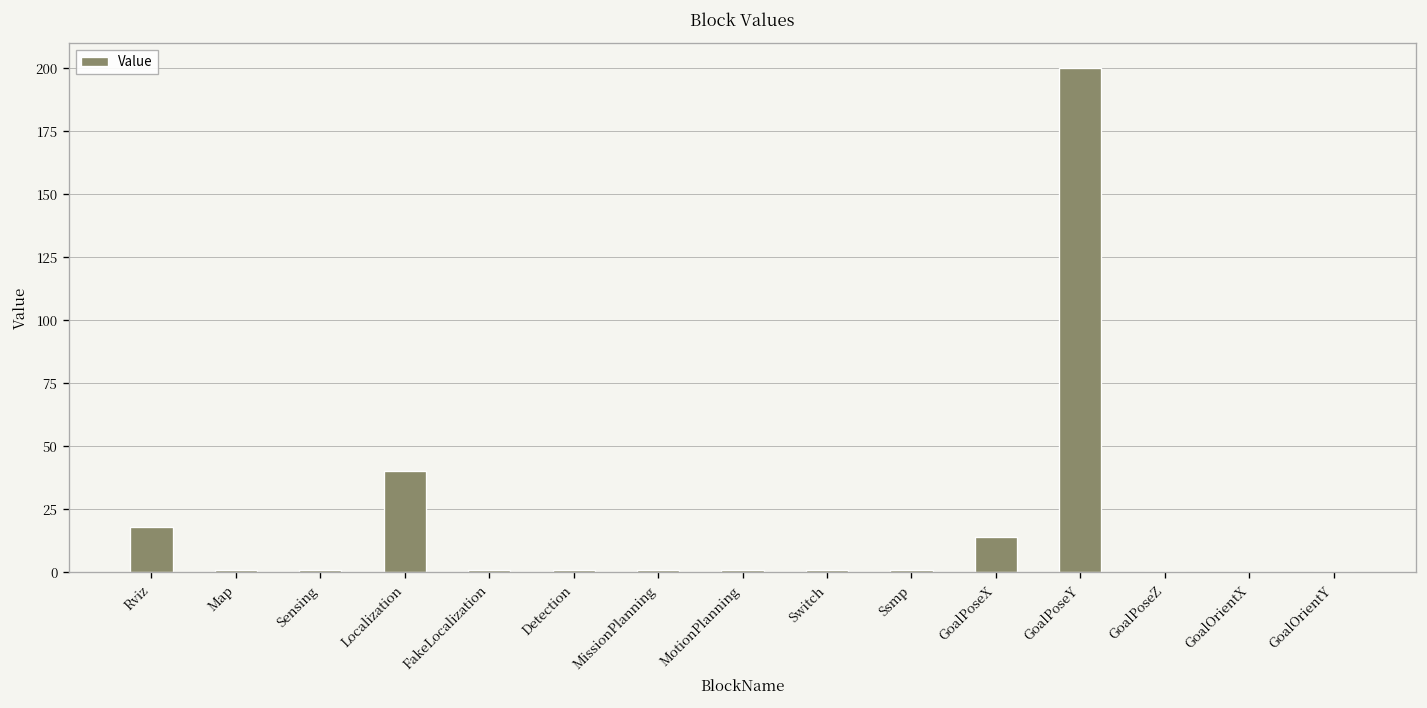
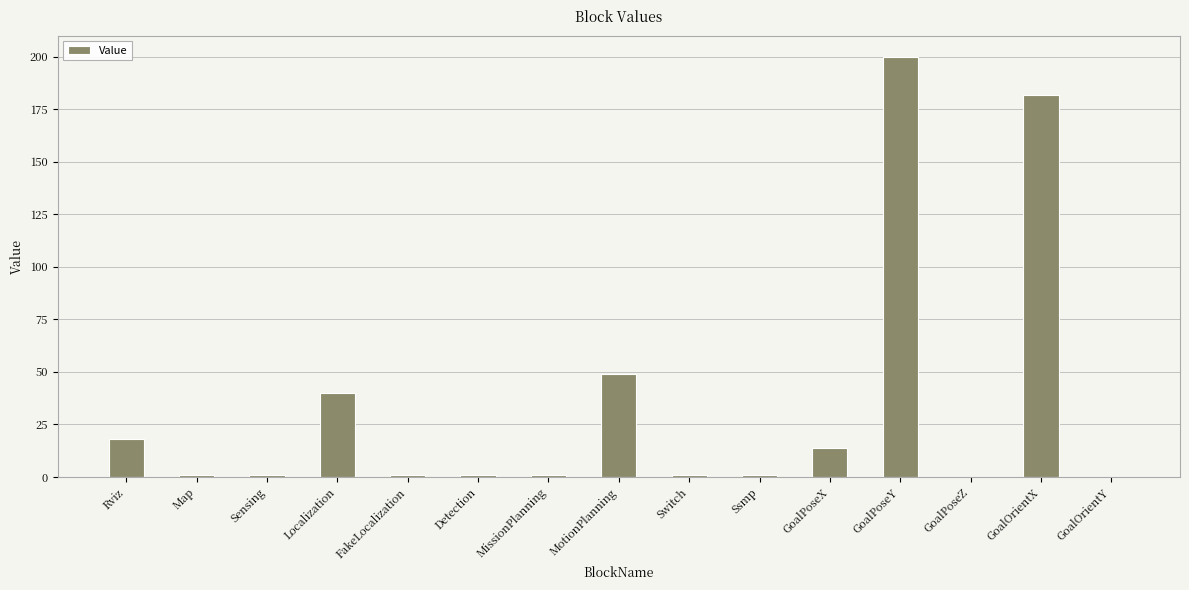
  {
    "Rviz": 18,
    "Localization": 40,
-   "MotionPlanning": 1,
+   "MotionPlanning": 49,
    "GoalPoseX": 14,
    "GoalPoseY": 200,
    "GoalPoseZ": 0,
-   "GoalOrientX": 0,
+   "GoalOrientX": 182,
    "GoalOrientY": 0
  }
